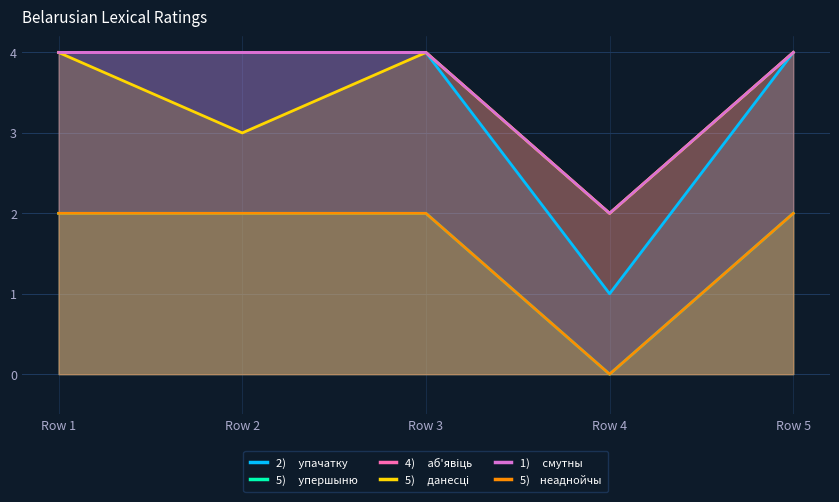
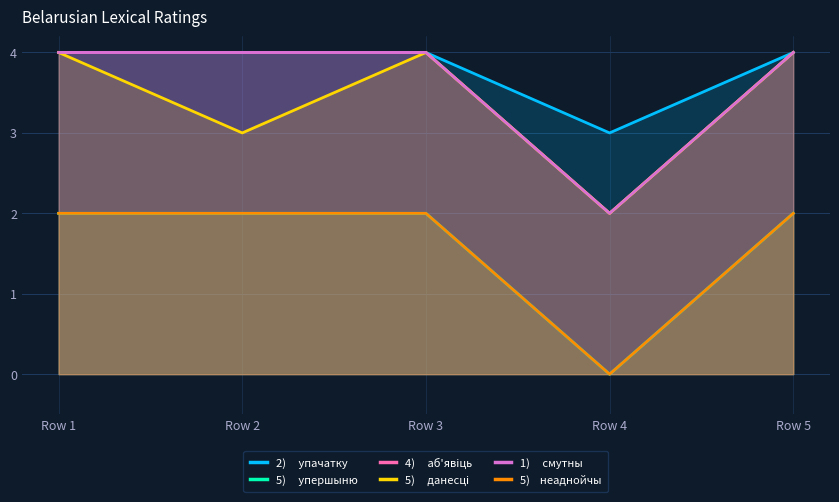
  {
    "2) упачатку": {
-     "Row 4": 1
+     "Row 4": 3
    },
    "5) неаднойчы": {
      "Row 1": 2,
      "Row 2": 2,
      "Row 3": 2,
      "Row 4": 0,
      "Row 5": 2
    },
    "5) данесці": {
      "Row 2": 3
    }
  }
